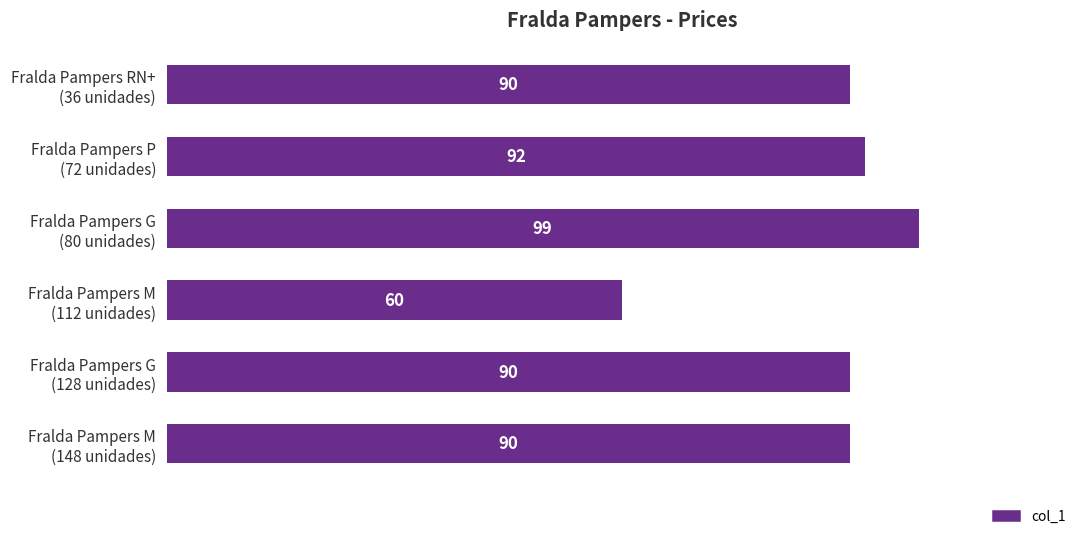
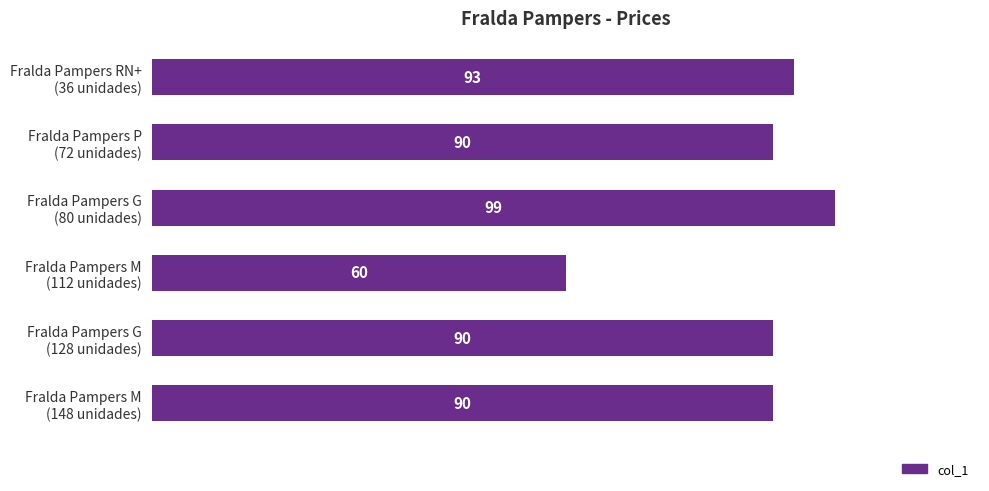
  {
-   "Fralda Pampers RN+ (36 unidades)": 90,
-   "Fralda Pampers P (72 unidades)": 92,
+   "Fralda Pampers RN+ (36 unidades)": 93,
+   "Fralda Pampers P (72 unidades)": 90,
    "Fralda Pampers G (80 unidades)": 99,
    "Fralda Pampers M (112 unidades)": 60,
    "Fralda Pampers G (128 unidades)": 90,
    "Fralda Pampers M (148 unidades)": 90
  }
